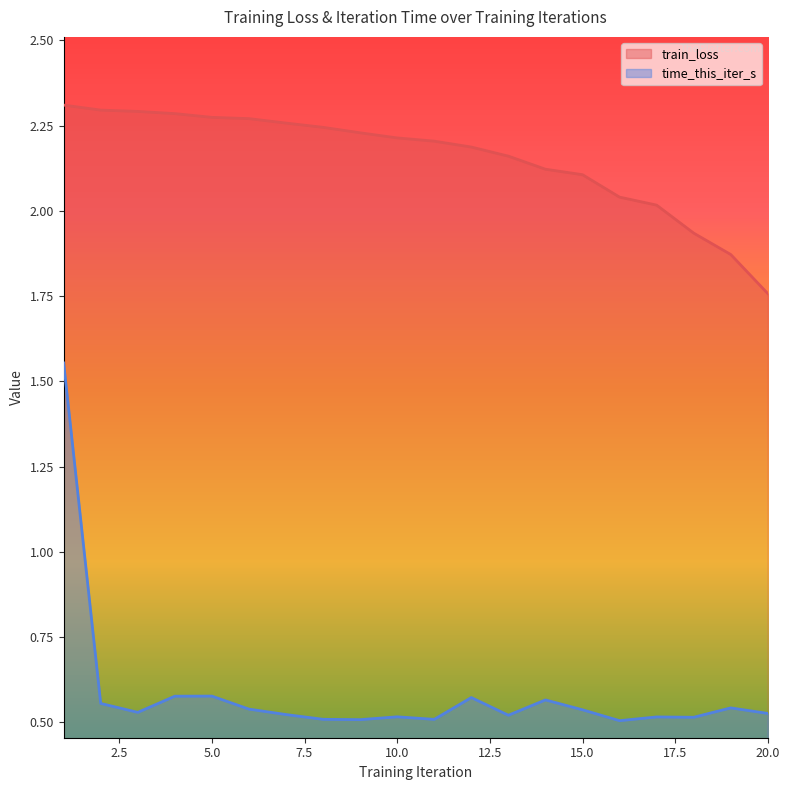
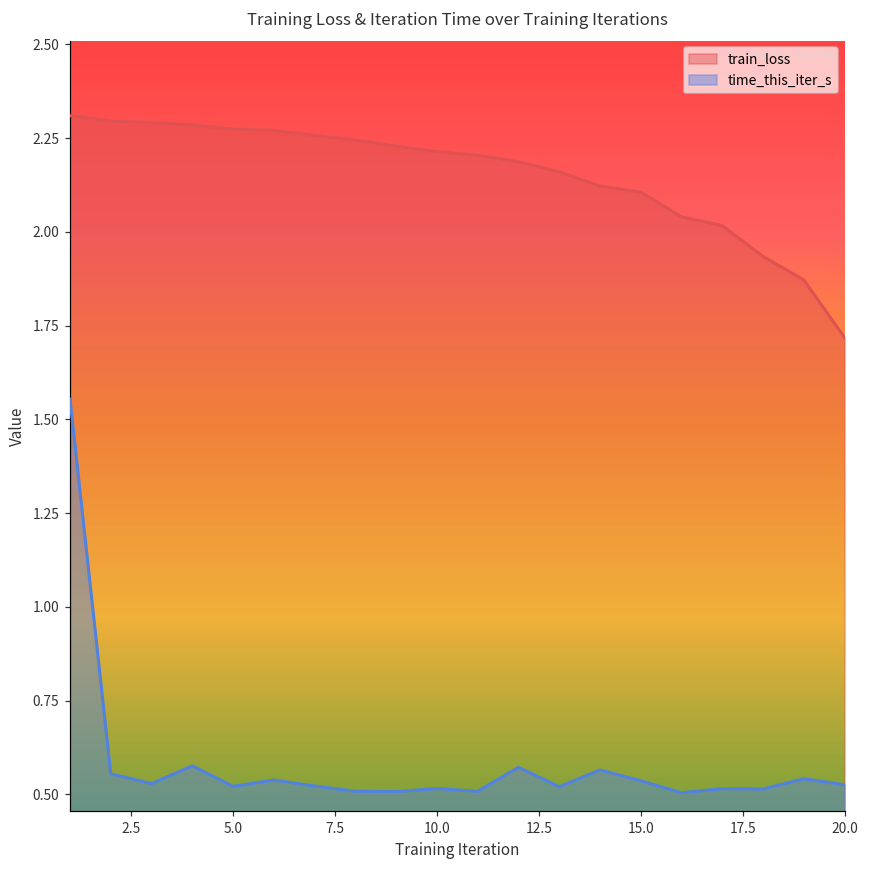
  {
    "train_loss": {
      "5.0": 2.27,
      "10.0": 2.21,
      "15.0": 2.11,
-     "20.0": 1.76
+     "20.0": 1.72
    },
    "time_this_iter_s": {
-     "5.0": 0.58,
+     "5.0": 0.52,
      "10.0": 0.52,
      "15.0": 0.54,
      "20.0": 0.53
    }
  }
